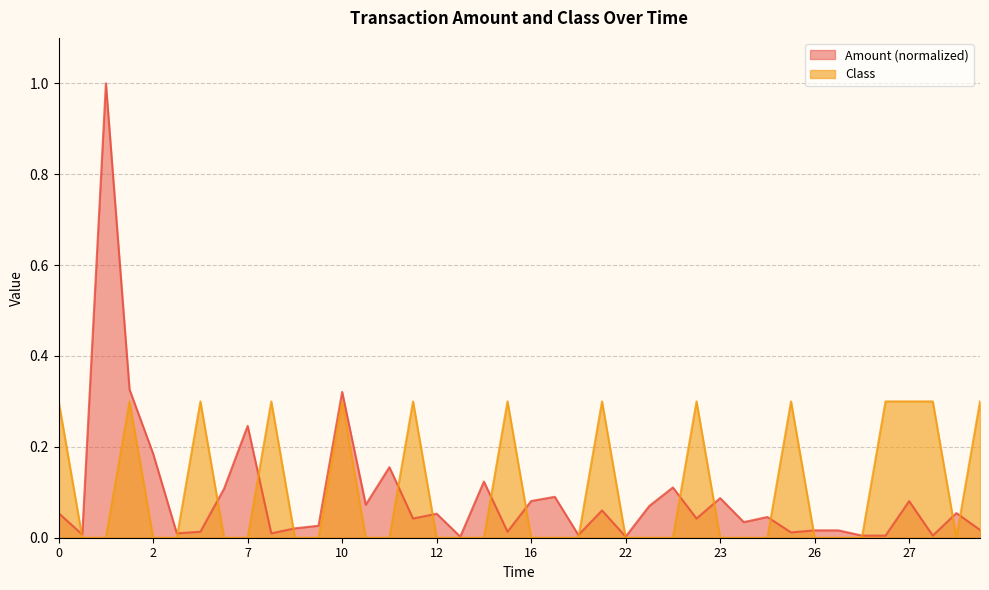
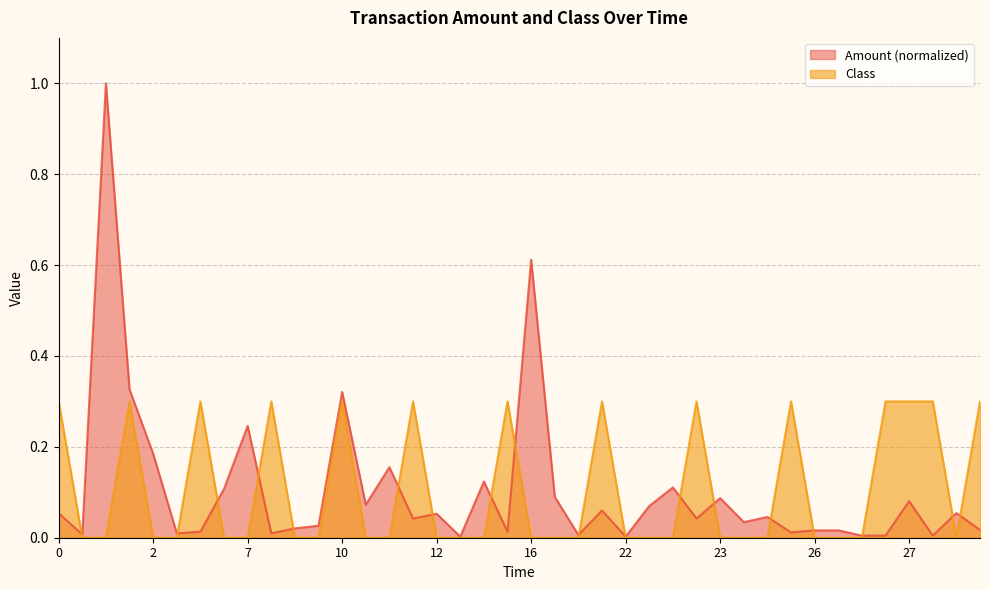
  {
    "Amount (normalized)": {
      "0": 0.05,
      "12": 0.05,
-     "16": 0.08
+     "16": 0.61
    },
    "Class": {
      "0": 0.30,
      "12": 0.00,
      "16": 0.00
    }
  }
